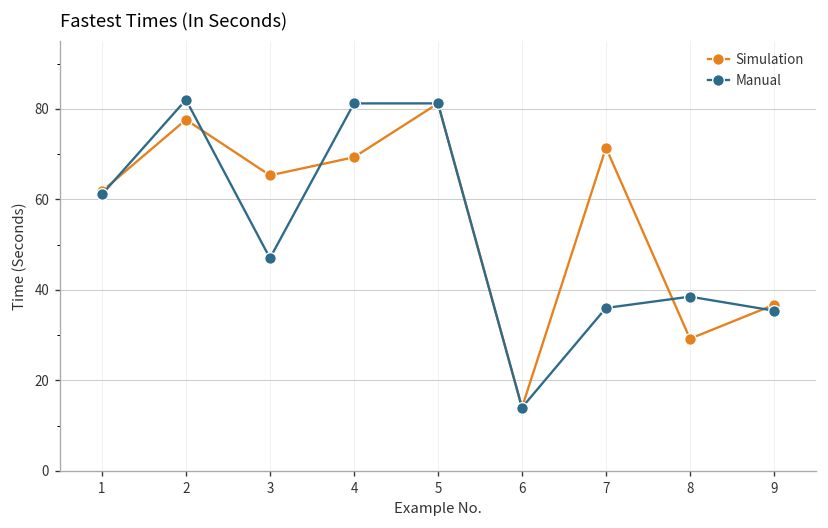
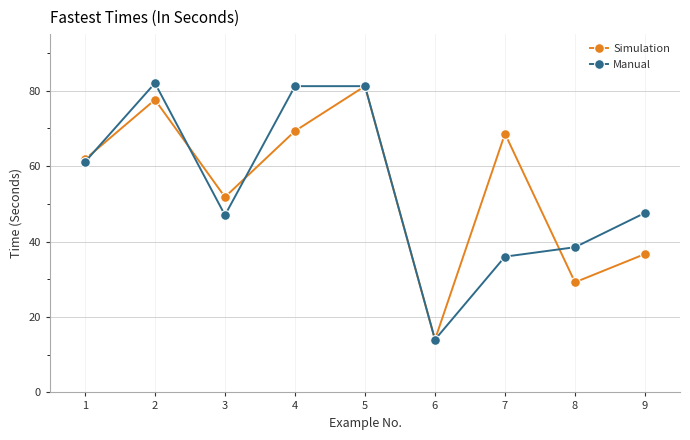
  {
    "Simulation": {
      "1": 62,
      "2": 78,
-     "3": 65,
+     "3": 52,
      "4": 69,
-     "7": 71,
+     "7": 69,
      "8": 29,
      "9": 37
    },
    "Manual": {
      "1": 61,
      "2": 82,
      "3": 47,
      "4": 81,
      "7": 36,
      "8": 39,
-     "9": 35
+     "9": 48
    }
  }
